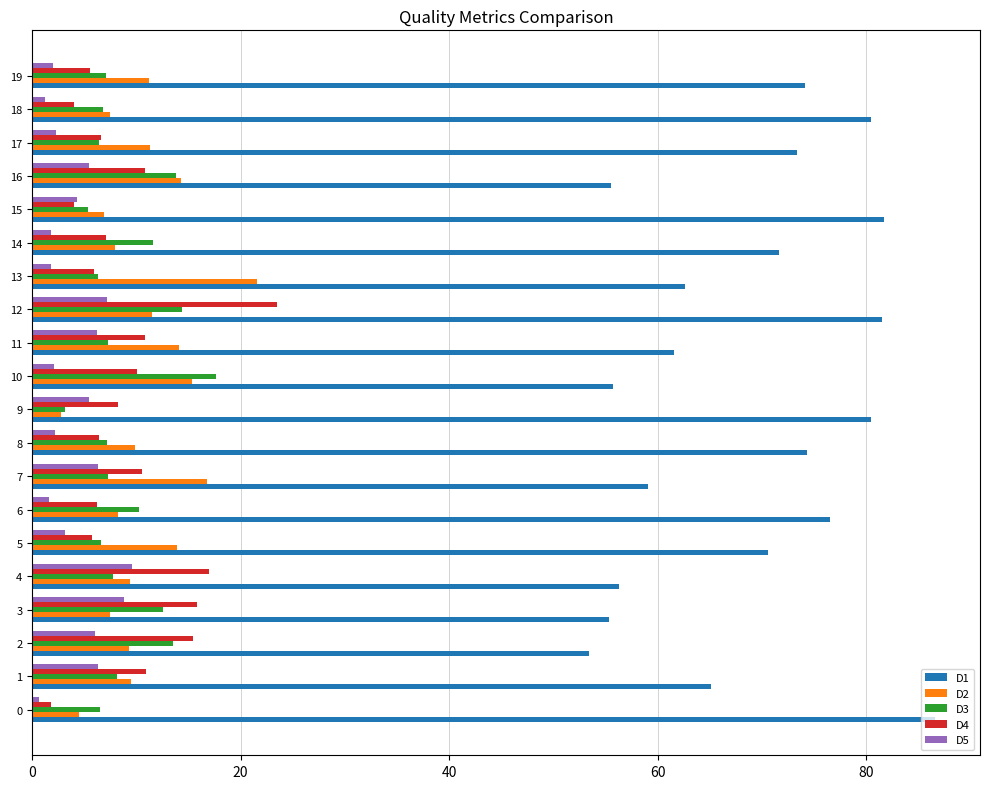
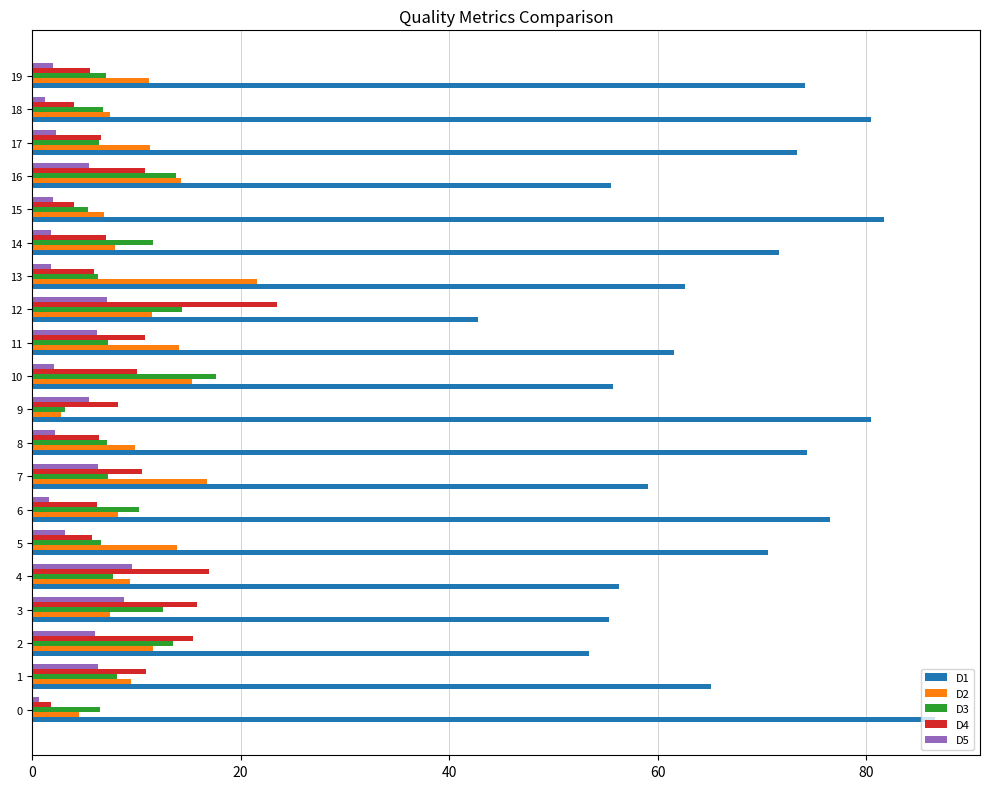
  {
    "D1": {
      "19": 74.2,
      "18": 80.5,
      "17": 73.3,
      "16": 55.6,
      "15": 81.7,
      "14": 71.7,
      "13": 62.6,
-     "12": 81.5,
+     "12": 42.8,
      "11": 61.6,
      "10": 55.7,
      "9": 80.5,
      "8": 74.4,
      "7": 59.0,
      "6": 76.5,
      "5": 70.6,
      "4": 56.3,
      "3": 55.3,
      "2": 53.4,
      "1": 65.1
    },
    "D2": {
      "19": 11.2,
      "18": 7.4,
      "17": 11.3,
      "16": 14.3,
      "15": 6.9,
      "14": 7.9,
      "13": 21.6,
      "12": 11.5,
      "11": 14.1,
      "10": 15.4,
      "9": 2.7,
      "8": 9.9,
      "7": 16.7,
      "6": 8.2,
      "5": 13.9,
      "4": 9.4,
      "3": 7.4,
-     "2": 9.3,
+     "2": 11.6,
      "1": 9.5,
      "0": 4.5
    },
    "D3": {
      "19": 7.0,
      "18": 6.8,
      "17": 6.4,
      "16": 13.8,
      "15": 5.3,
      "14": 11.6,
      "13": 6.3,
      "12": 14.4,
      "11": 7.3,
      "10": 17.7,
      "9": 3.2,
      "8": 7.1,
      "7": 7.3,
      "6": 10.2,
      "5": 6.6,
      "4": 7.8,
      "3": 12.6,
      "2": 13.5,
      "1": 8.1,
      "0": 6.5
    },
    "D4": {
      "19": 5.6,
      "18": 4.0,
      "17": 6.6,
      "16": 10.9,
      "15": 4.0,
      "14": 7.1,
      "13": 6.0,
      "12": 23.5,
      "11": 10.8,
      "10": 10.1,
      "9": 8.2,
      "8": 6.4,
      "7": 10.6,
      "6": 6.2,
      "5": 5.8,
      "4": 17.0,
      "3": 15.9,
      "2": 15.4,
      "1": 10.9,
      "0": 1.8
    },
    "D5": {
      "19": 2.0,
      "18": 1.3,
      "17": 2.3,
      "16": 5.4,
-     "15": 4.3,
+     "15": 2.0,
      "14": 1.9,
      "13": 1.8,
      "12": 7.1,
      "11": 6.3,
      "10": 2.1,
      "9": 5.4,
      "8": 2.2,
      "7": 6.4,
      "6": 1.6,
      "5": 3.2,
      "4": 9.5,
      "3": 8.8,
      "2": 6.1,
      "1": 6.3,
      "0": 0.7
    }
  }
